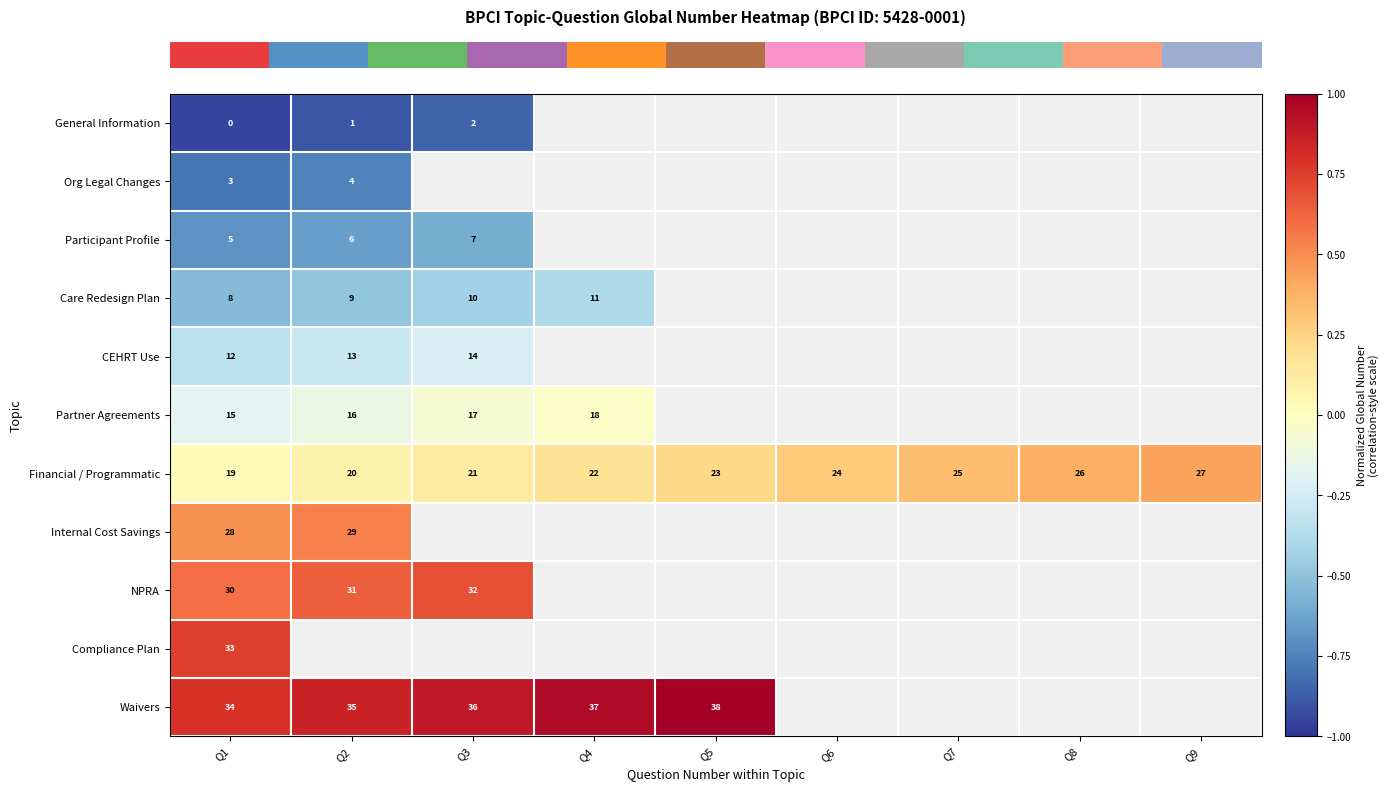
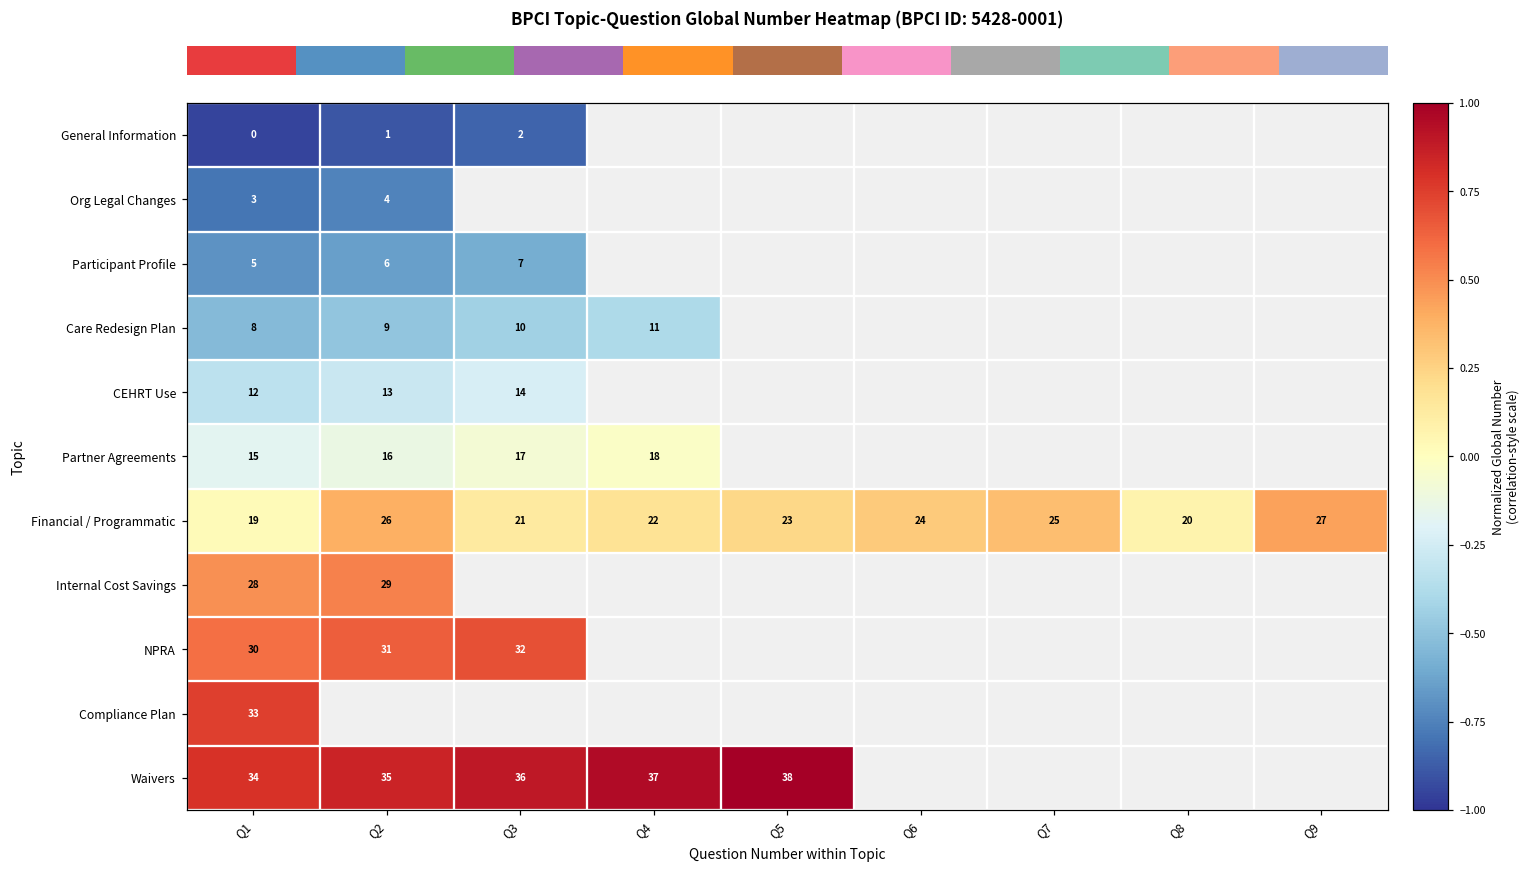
  {
    "General Information": {
      "Q1": 0,
      "Q2": 1,
      "Q3": 2
    },
    "Org Legal Changes": {
      "Q1": 3,
      "Q2": 4
    },
    "Participant Profile": {
      "Q1": 5,
      "Q2": 6,
      "Q3": 7
    },
    "Care Redesign Plan": {
      "Q1": 8,
      "Q2": 9,
      "Q3": 10,
      "Q4": 11
    },
    "CEHRT Use": {
      "Q1": 12,
      "Q2": 13,
      "Q3": 14
    },
    "Partner Agreements": {
      "Q1": 15,
      "Q2": 16,
      "Q3": 17,
      "Q4": 18
    },
    "Financial / Programmatic": {
      "Q1": 19,
-     "Q2": 20,
+     "Q2": 26,
      "Q3": 21,
      "Q4": 22,
      "Q5": 23,
      "Q6": 24,
      "Q7": 25,
-     "Q8": 26,
+     "Q8": 20,
      "Q9": 27
    },
    "Internal Cost Savings": {
      "Q1": 28,
      "Q2": 29
    },
    "NPRA": {
      "Q1": 30,
      "Q2": 31,
      "Q3": 32
    },
    "Compliance Plan": {
      "Q1": 33
    },
    "Waivers": {
      "Q1": 34,
      "Q2": 35,
      "Q3": 36,
      "Q4": 37,
      "Q5": 38
    }
  }
